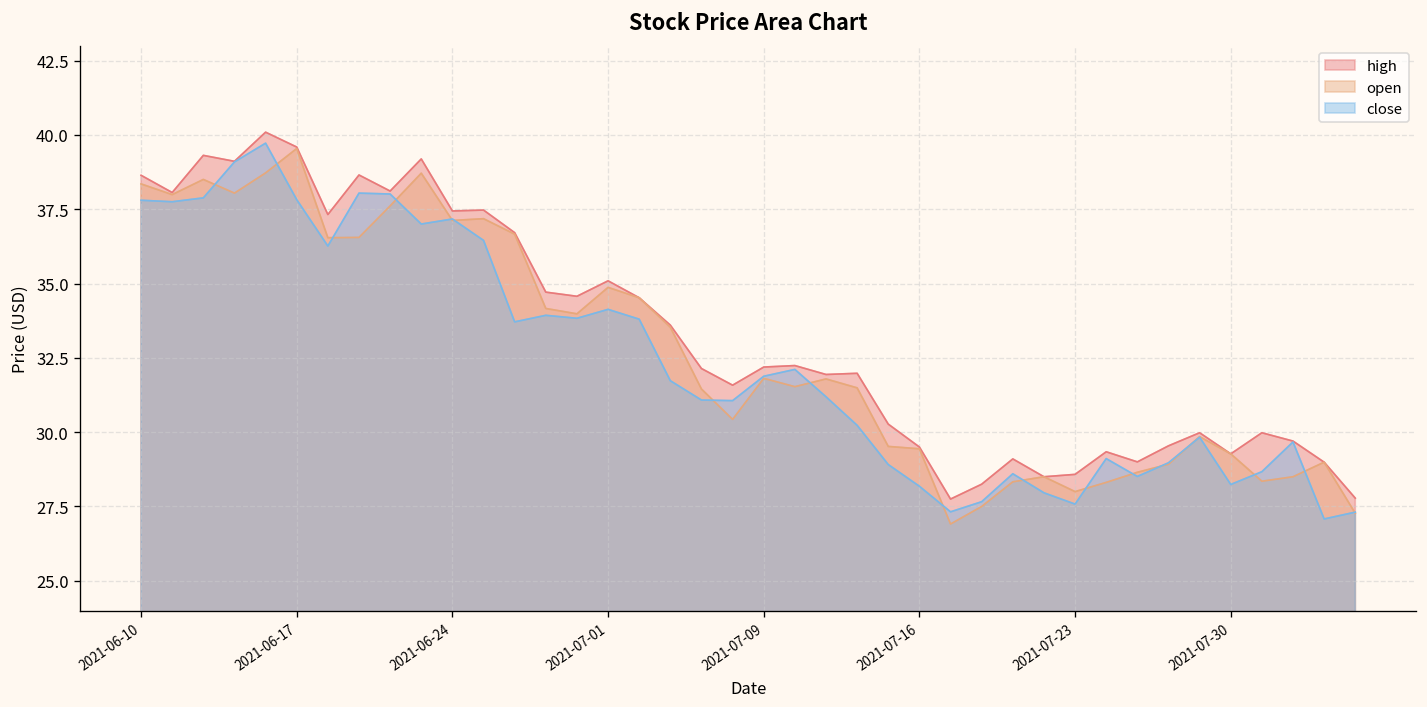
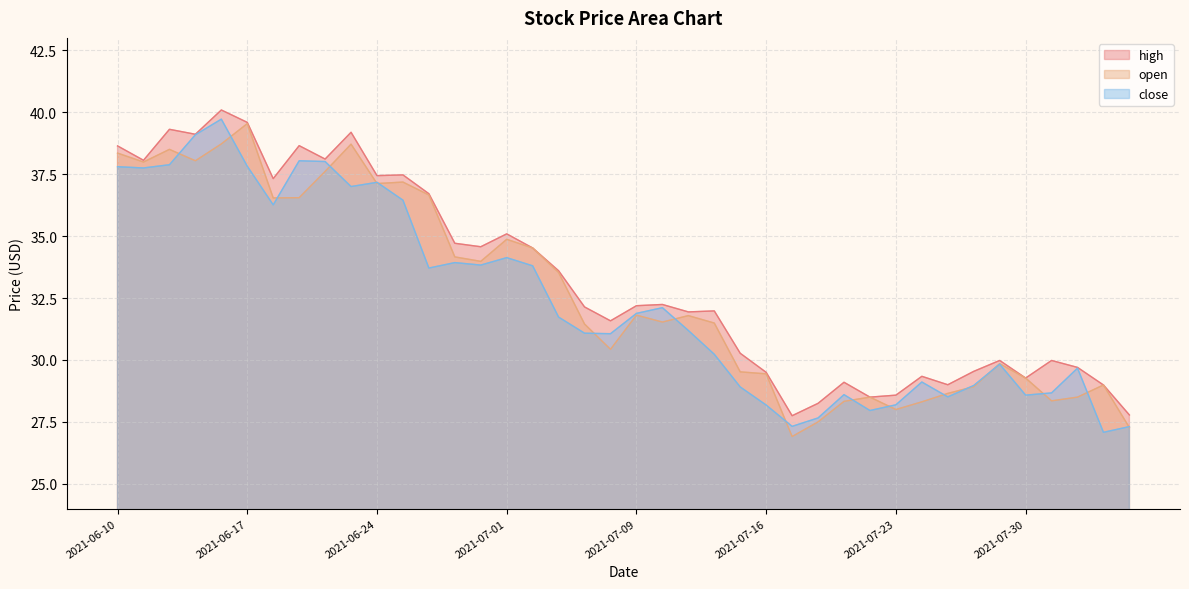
  {
    "close": {
      "2021-06-10": 37.8,
      "2021-06-17": 37.8,
      "2021-07-01": 34.1,
      "2021-07-16": 28.2,
-     "2021-07-23": 27.6,
-     "2021-07-30": 28.2
+     "2021-07-23": 28.2,
+     "2021-07-30": 28.6
    }
  }
